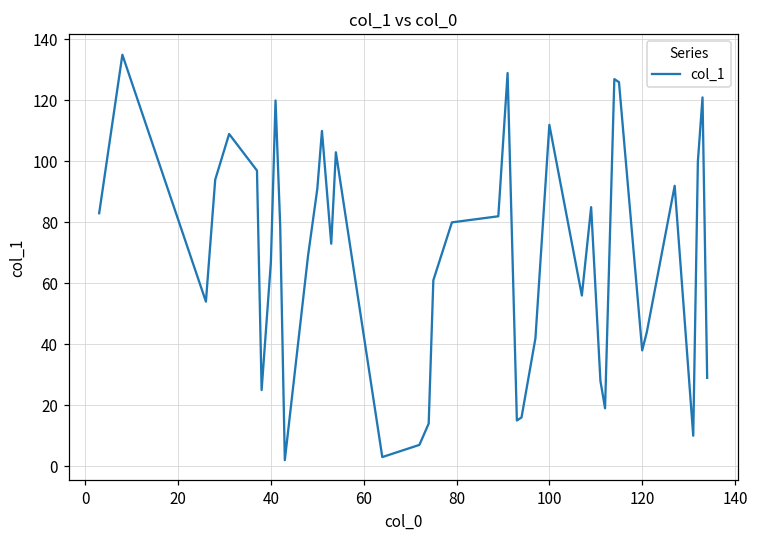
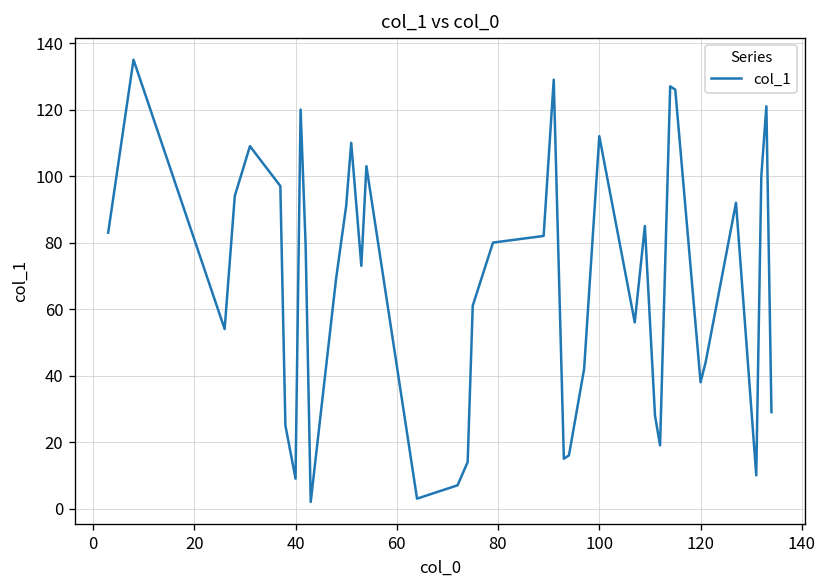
  {
-   "40": 67,
+   "40": 9,
    "100": 112,
    "120": 38
  }
